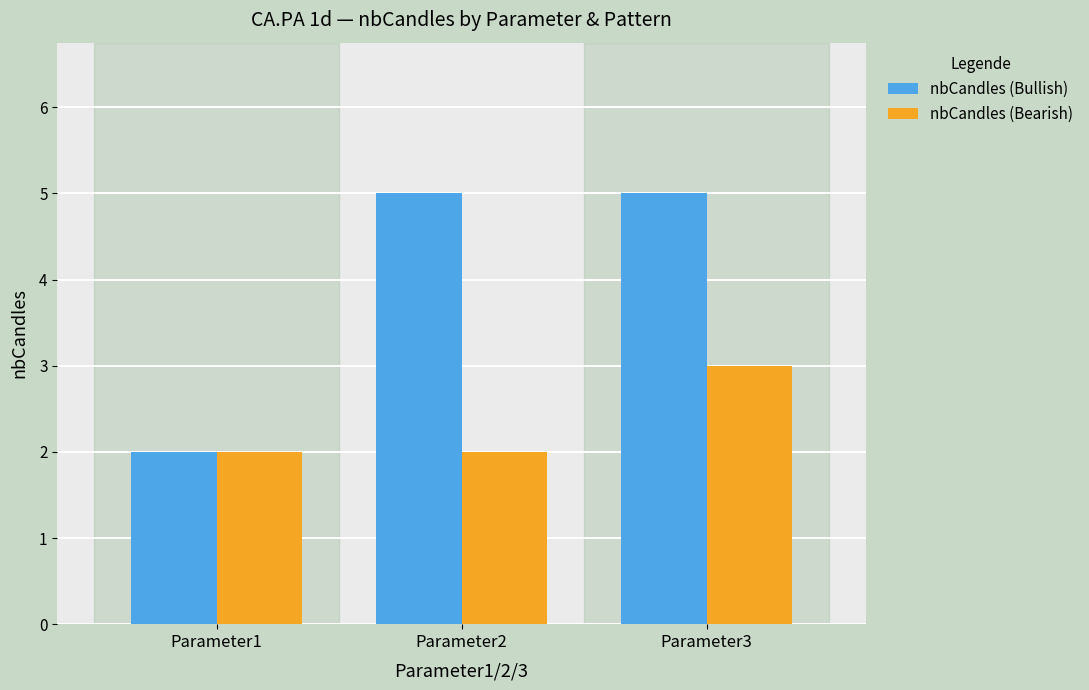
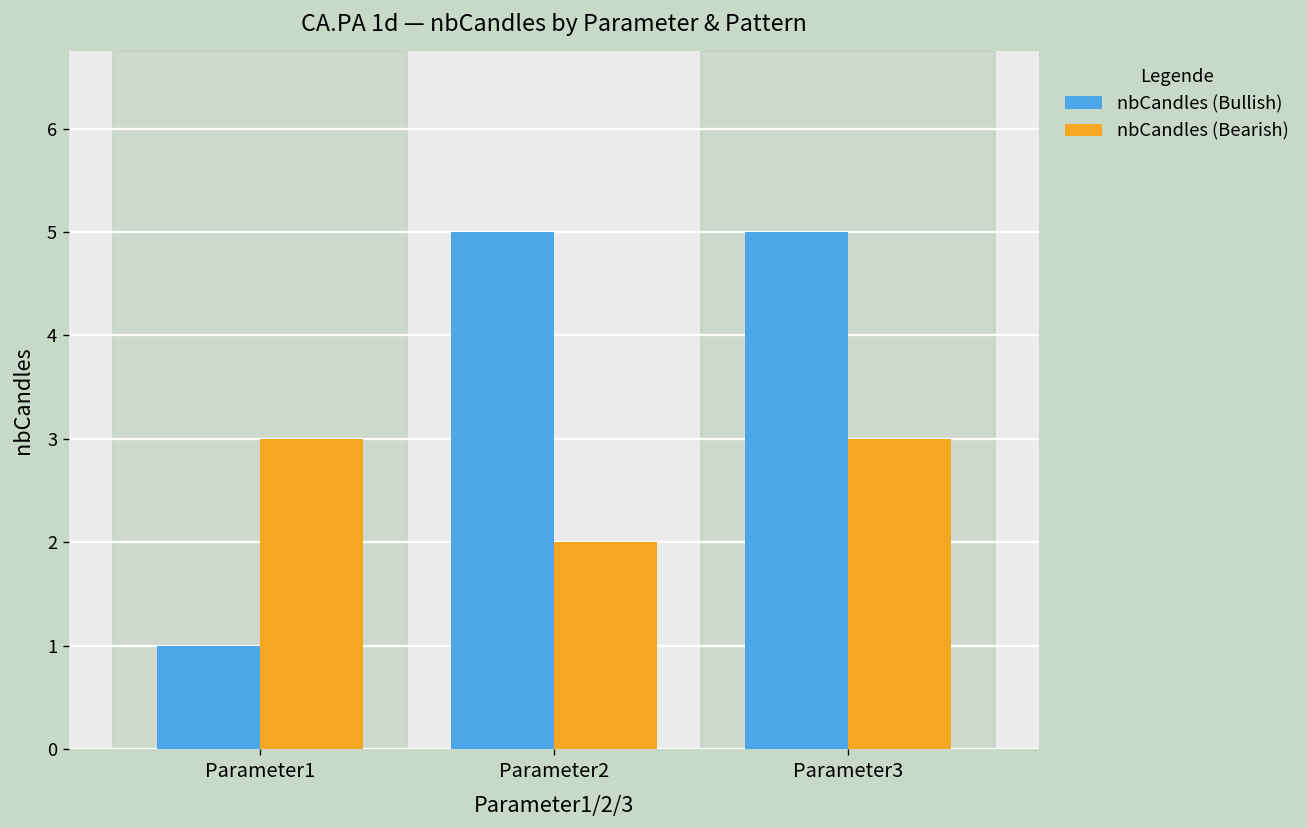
  {
    "nbCandles (Bullish)": {
-     "Parameter1": 2,
+     "Parameter1": 1,
      "Parameter2": 5,
      "Parameter3": 5
    },
    "nbCandles (Bearish)": {
-     "Parameter1": 2,
+     "Parameter1": 3,
      "Parameter2": 2,
      "Parameter3": 3
    }
  }
